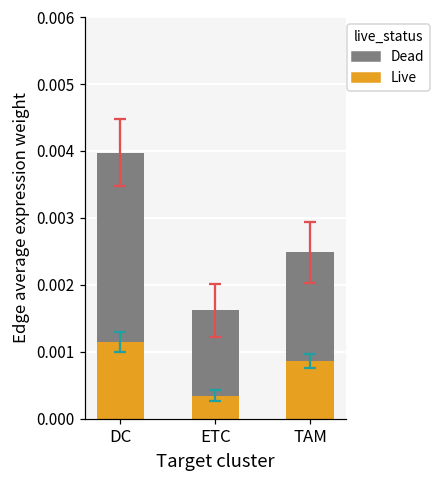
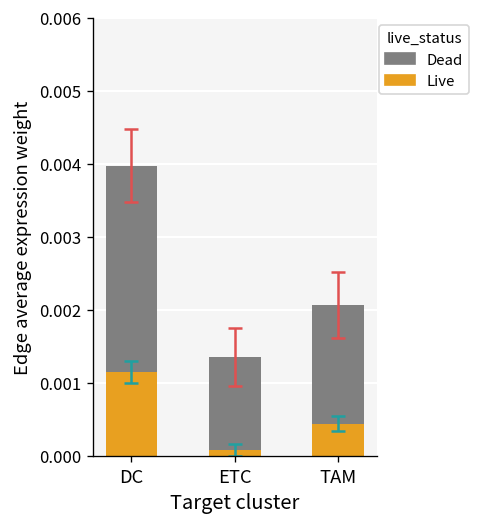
  {
    "Live": {
      "DC": 0.0011,
-     "ETC": 0.0003,
-     "TAM": 0.0009
+     "ETC": 0.0001,
+     "TAM": 0.0004
    },
    "Dead": {
      "DC": 0.0028,
      "ETC": 0.0013,
      "TAM": 0.0016
    }
  }
